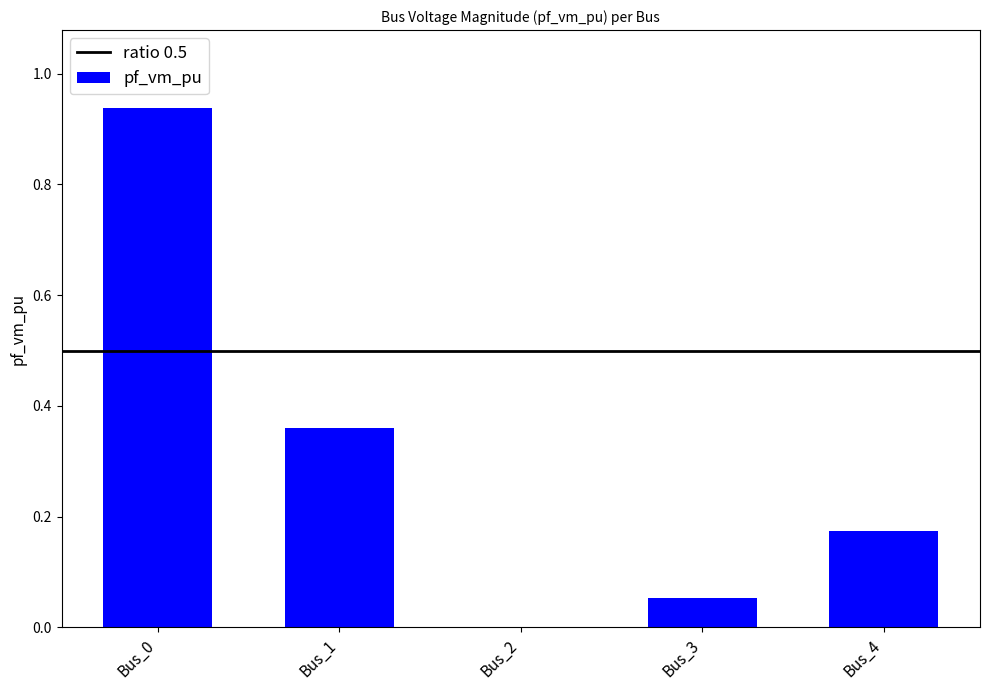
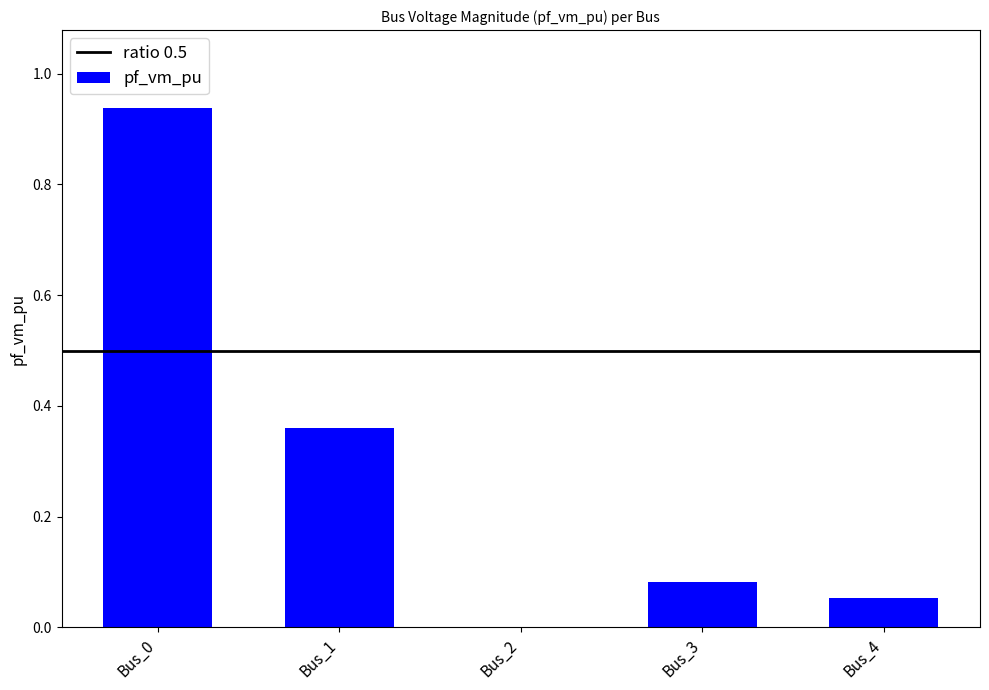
  {
    "Bus_0": 0.94,
    "Bus_1": 0.36,
    "Bus_2": 0.00,
-   "Bus_3": 0.05,
-   "Bus_4": 0.17
+   "Bus_3": 0.08,
+   "Bus_4": 0.05
  }
